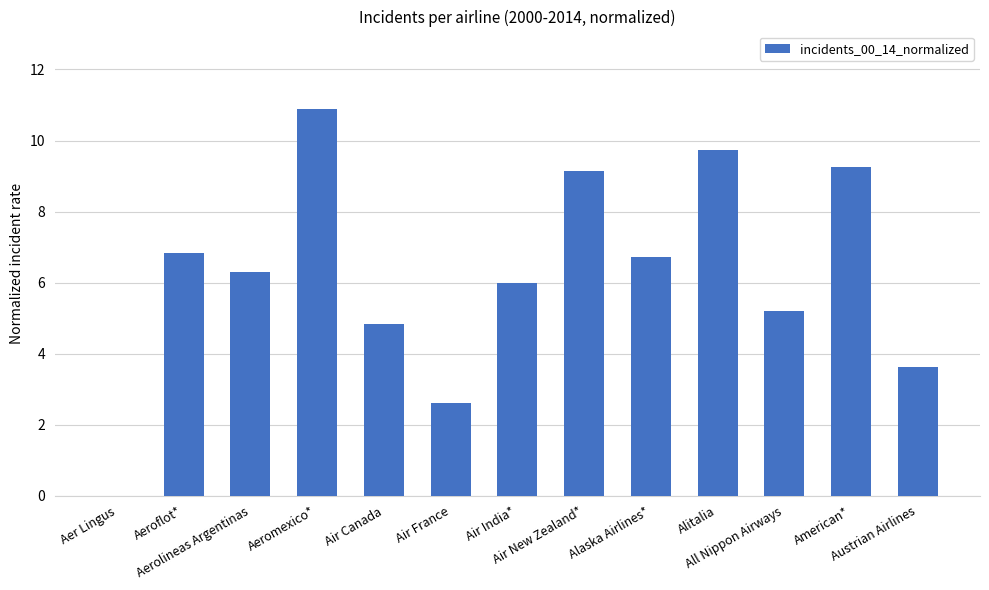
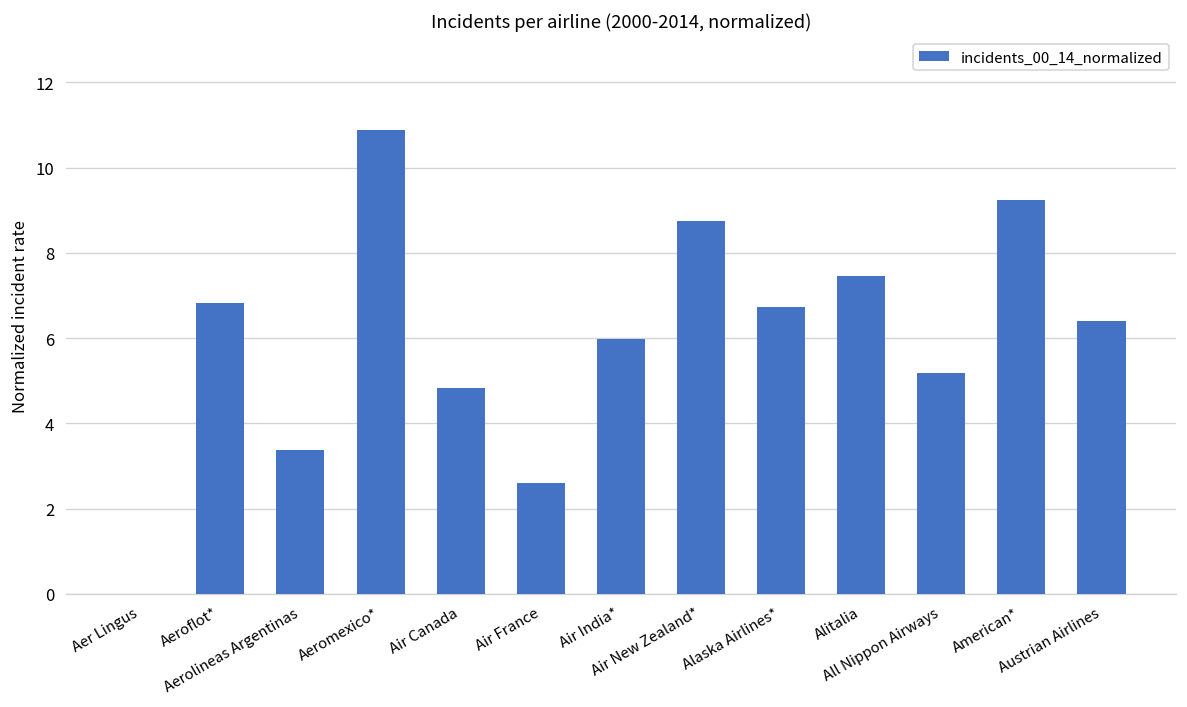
  {
    "Aer Lingus": 0.0,
    "Aeroflot*": 6.8,
-   "Aerolineas Argentinas": 6.3,
+   "Aerolineas Argentinas": 3.4,
    "Aeromexico*": 10.9,
    "Air Canada": 4.8,
    "Air France": 2.6,
    "Air India*": 6.0,
-   "Air New Zealand*": 9.2,
+   "Air New Zealand*": 8.7,
    "Alaska Airlines*": 6.7,
-   "Alitalia": 9.7,
+   "Alitalia": 7.4,
    "All Nippon Airways": 5.2,
    "American*": 9.3,
-   "Austrian Airlines": 3.6
+   "Austrian Airlines": 6.4
  }
